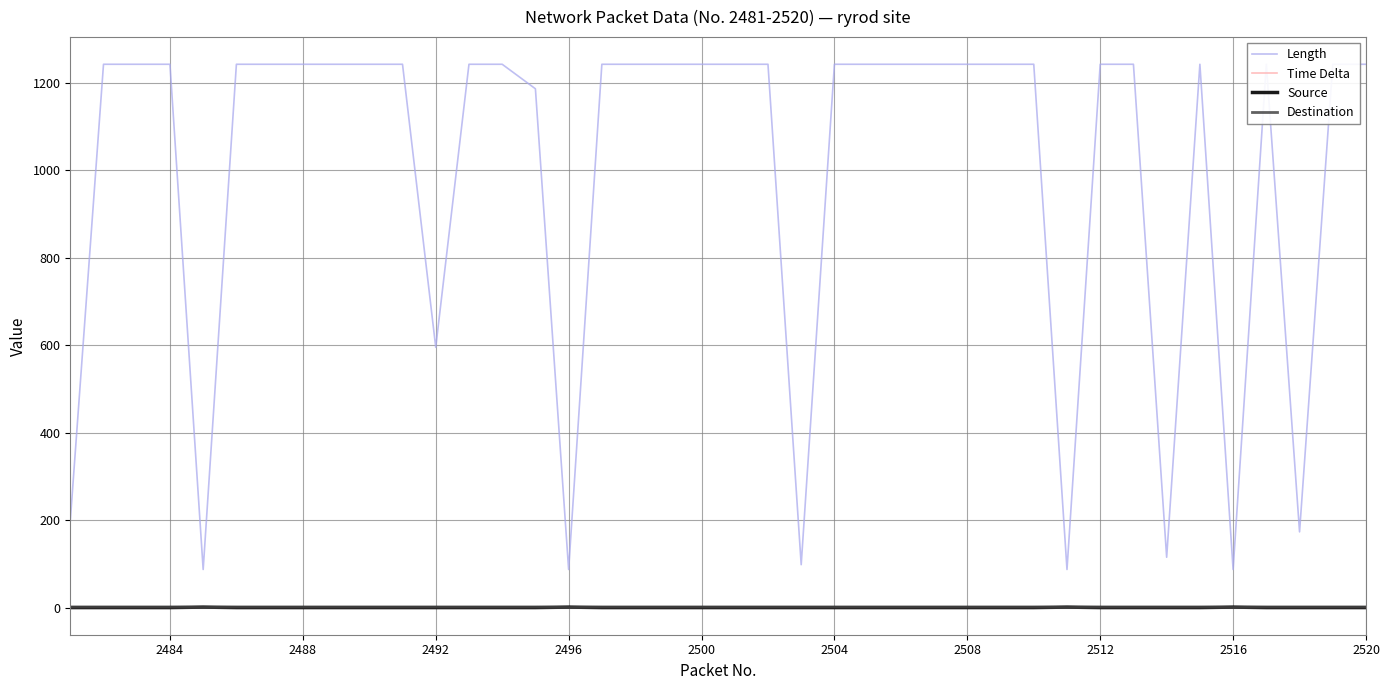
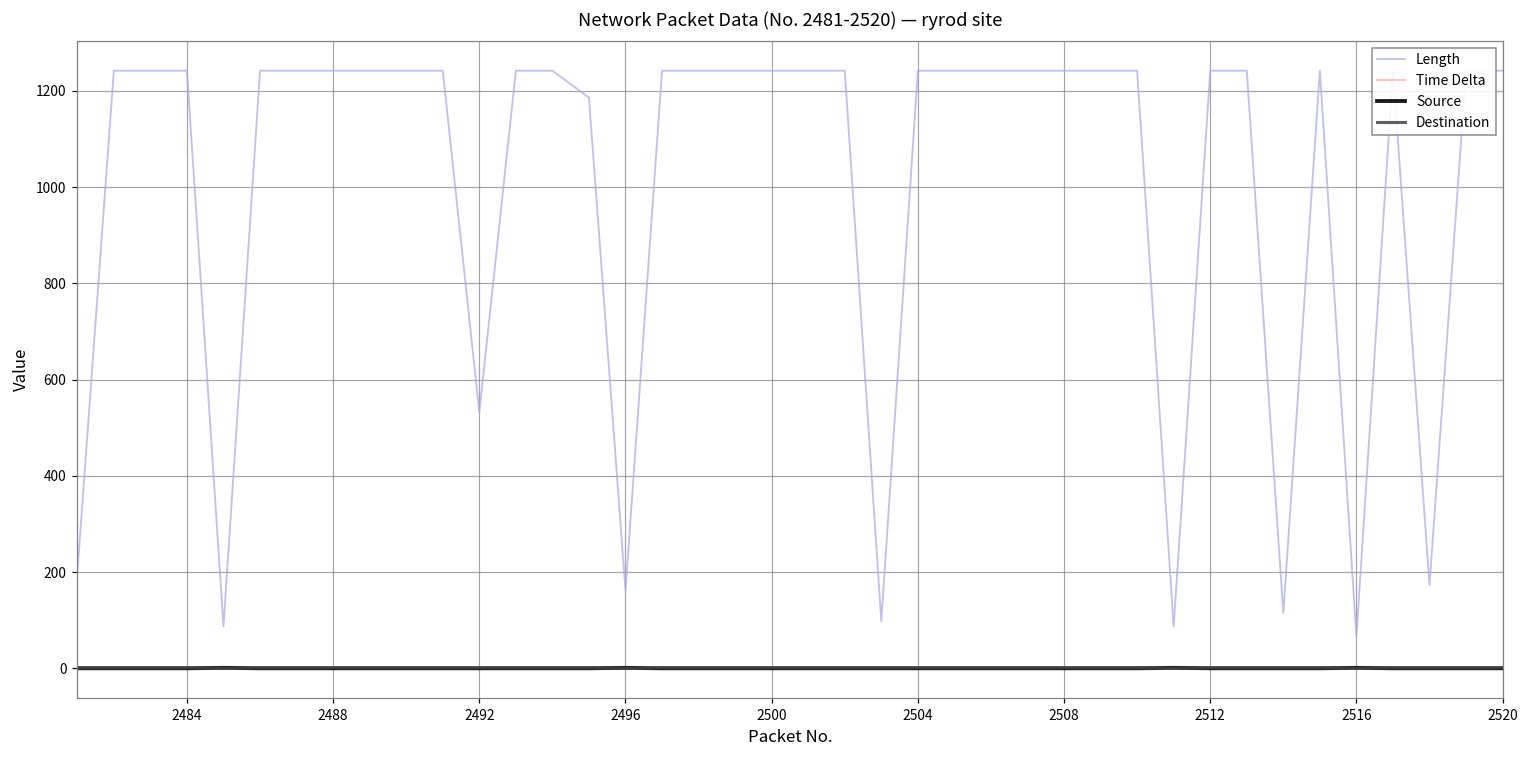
  {
    "Length": {
      "2484": 1240,
      "2488": 1240,
-     "2492": 600,
-     "2496": 90,
+     "2492": 530,
+     "2496": 160,
      "2500": 1240,
      "2504": 1240,
      "2508": 1240,
      "2512": 1240,
-     "2516": 90,
+     "2516": 70,
      "2520": 1240
    }
  }
